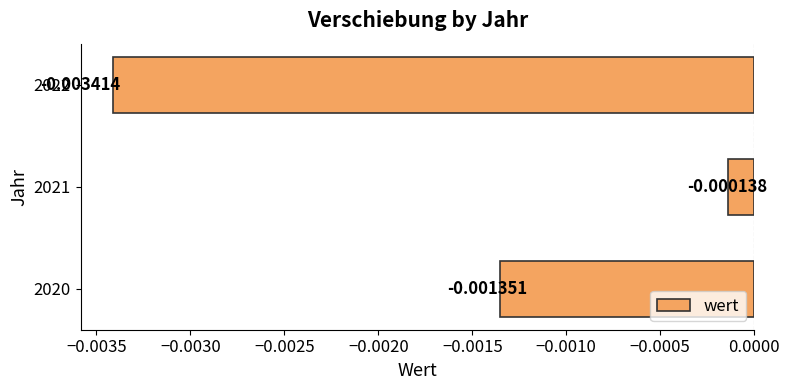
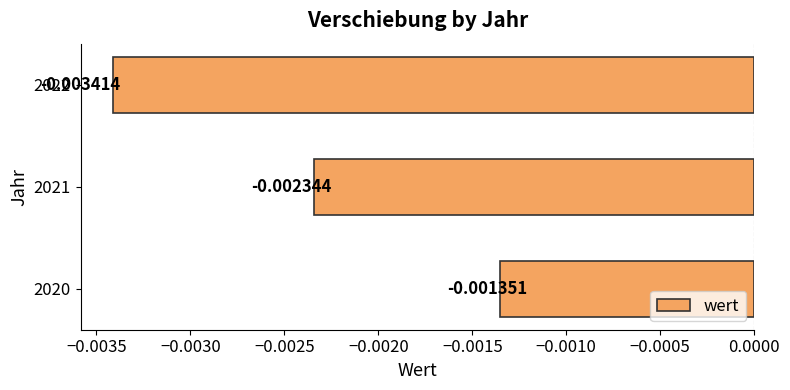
  {
    "2022": -0.003414,
-   "2021": -0.000138,
+   "2021": -0.002344,
    "2020": -0.001351
  }
